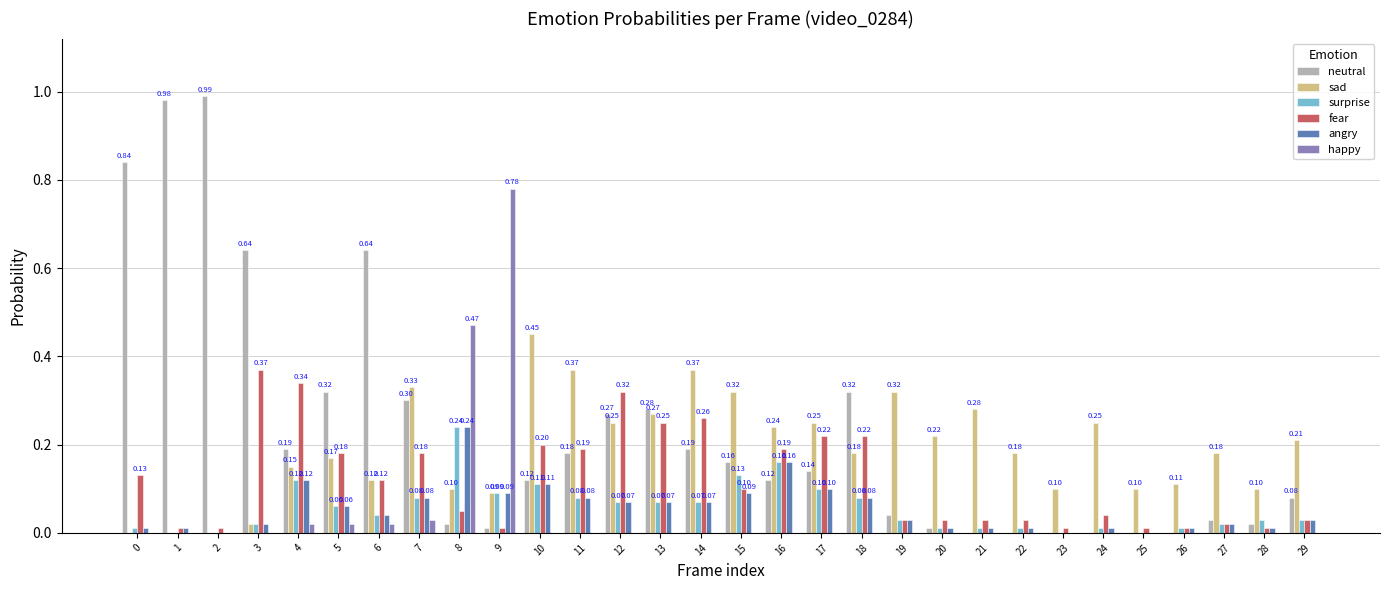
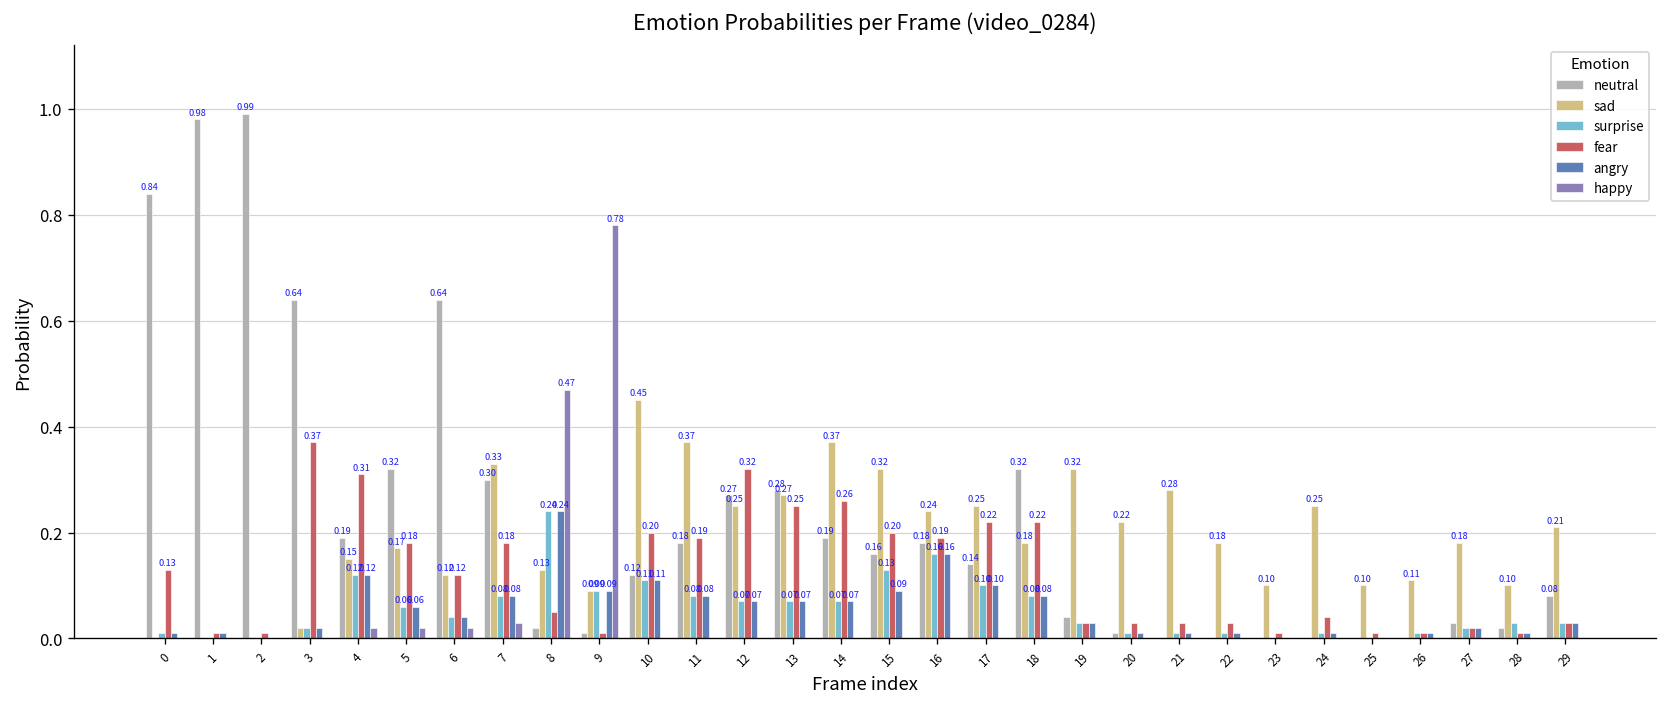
  {
    "neutral": {
      "0": 0.84,
      "1": 0.98,
      "2": 0.99,
      "3": 0.64,
      "4": 0.19,
      "5": 0.32,
      "6": 0.64,
      "7": 0.30,
      "10": 0.12,
      "11": 0.18,
      "12": 0.27,
      "14": 0.19,
      "15": 0.16,
-     "16": 0.12,
+     "16": 0.18,
      "17": 0.14,
      "18": 0.32,
      "29": 0.08
    },
    "sad": {
      "4": 0.15,
      "5": 0.17,
      "7": 0.33,
-     "8": 0.10,
+     "8": 0.13,
      "10": 0.45,
      "11": 0.37,
      "12": 0.25,
      "14": 0.37,
      "15": 0.32,
      "16": 0.24,
      "17": 0.25,
      "18": 0.18,
      "19": 0.32,
      "20": 0.22,
      "21": 0.28,
      "22": 0.18,
      "23": 0.10,
      "24": 0.25,
      "25": 0.10,
      "26": 0.11,
      "27": 0.18,
      "28": 0.10,
      "29": 0.21
    },
    "surprise": {
      "15": 0.13
    },
    "fear": {
      "0": 0.13,
      "3": 0.37,
-     "4": 0.34,
+     "4": 0.31,
      "5": 0.18,
      "7": 0.18,
      "10": 0.20,
      "11": 0.19,
      "12": 0.32,
      "13": 0.25,
      "14": 0.26,
-     "15": 0.10,
+     "15": 0.20,
      "16": 0.19,
      "17": 0.22,
      "18": 0.22
    }
  }
